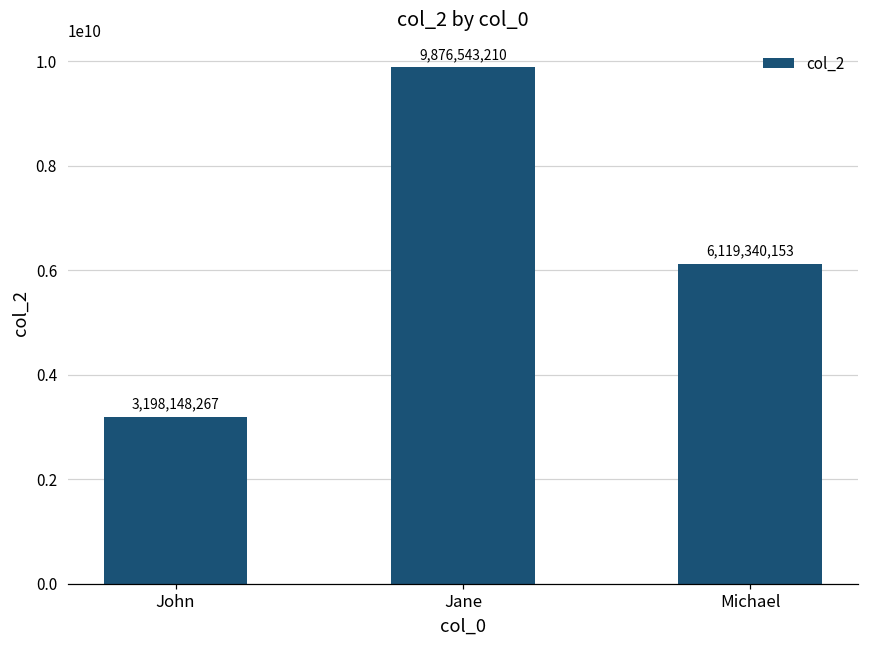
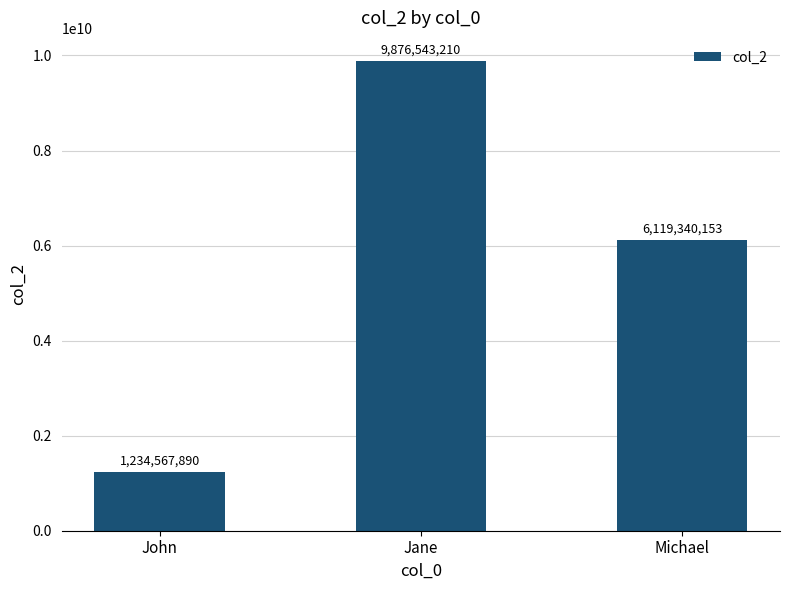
  {
-   "John": "3,198,148,267",
+   "John": "1,234,567,890",
    "Jane": "9,876,543,210",
    "Michael": "6,119,340,153"
  }
